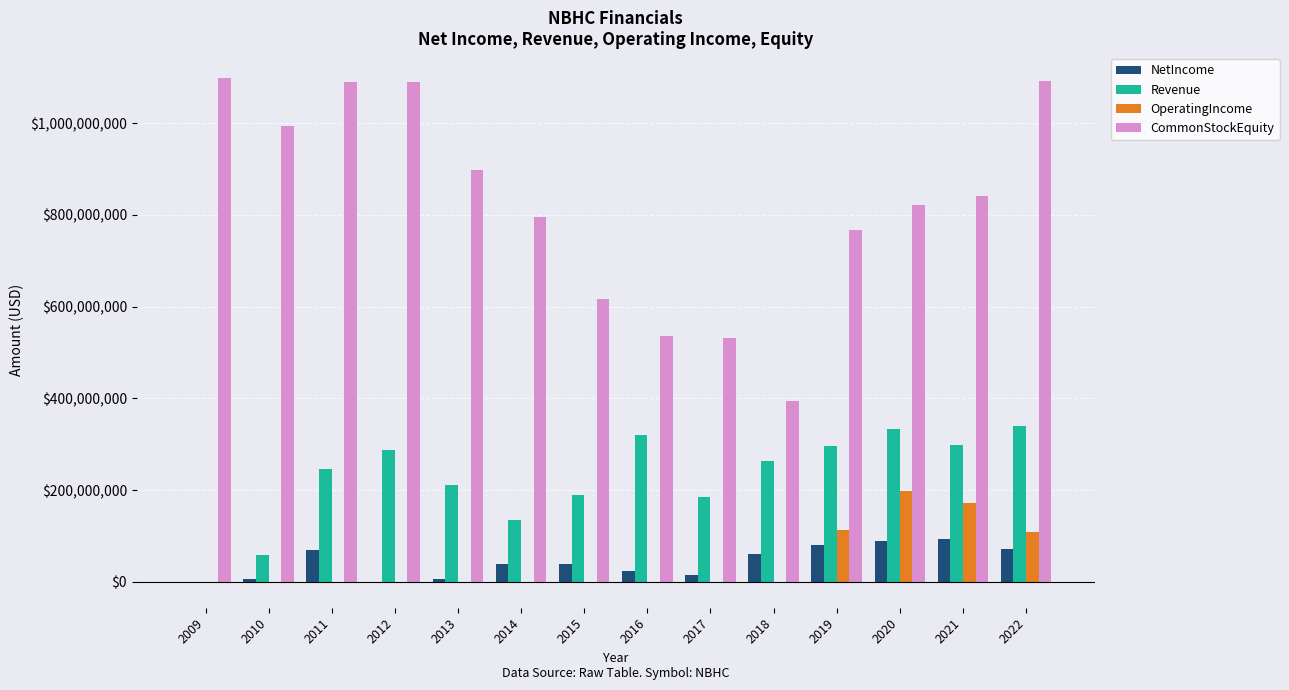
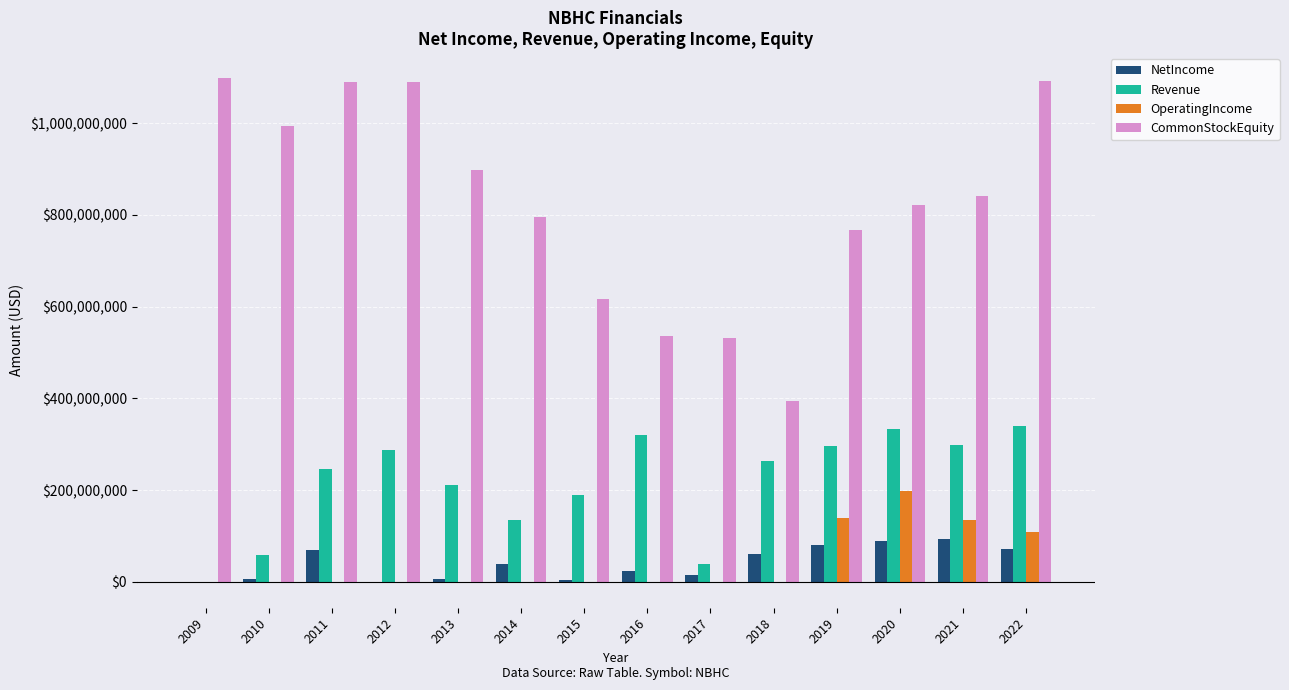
  {
    "NetIncome": {
      "2010": "$10,000,000",
      "2011": "$70,000,000",
      "2013": "$10,000,000",
      "2014": "$40,000,000",
-     "2015": "$40,000,000",
+     "2015": "$0",
      "2016": "$20,000,000",
      "2017": "$10,000,000",
      "2018": "$60,000,000",
      "2019": "$80,000,000",
      "2020": "$90,000,000",
      "2021": "$90,000,000",
      "2022": "$70,000,000"
    },
    "Revenue": {
      "2010": "$60,000,000",
      "2011": "$240,000,000",
      "2012": "$290,000,000",
      "2013": "$210,000,000",
      "2014": "$130,000,000",
      "2015": "$190,000,000",
      "2016": "$320,000,000",
-     "2017": "$190,000,000",
+     "2017": "$40,000,000",
      "2018": "$260,000,000",
      "2019": "$300,000,000",
      "2020": "$330,000,000",
      "2021": "$300,000,000",
      "2022": "$340,000,000"
    },
    "OperatingIncome": {
      "2009": "$0",
      "2010": "$0",
      "2011": "$0",
      "2012": "$0",
      "2013": "$0",
      "2014": "$0",
      "2015": "$0",
      "2016": "$0",
      "2017": "$0",
      "2018": "$0",
-     "2019": "$110,000,000",
+     "2019": "$140,000,000",
      "2020": "$200,000,000",
-     "2021": "$170,000,000",
+     "2021": "$130,000,000",
      "2022": "$110,000,000"
    },
    "CommonStockEquity": {
      "2009": "$1,100,000,000",
      "2010": "$990,000,000",
      "2011": "$1,090,000,000",
      "2012": "$1,090,000,000",
      "2013": "$900,000,000",
      "2014": "$790,000,000",
      "2015": "$620,000,000",
      "2016": "$540,000,000",
      "2017": "$530,000,000",
      "2018": "$390,000,000",
      "2019": "$770,000,000",
      "2020": "$820,000,000",
      "2021": "$840,000,000",
      "2022": "$1,090,000,000"
    }
  }
